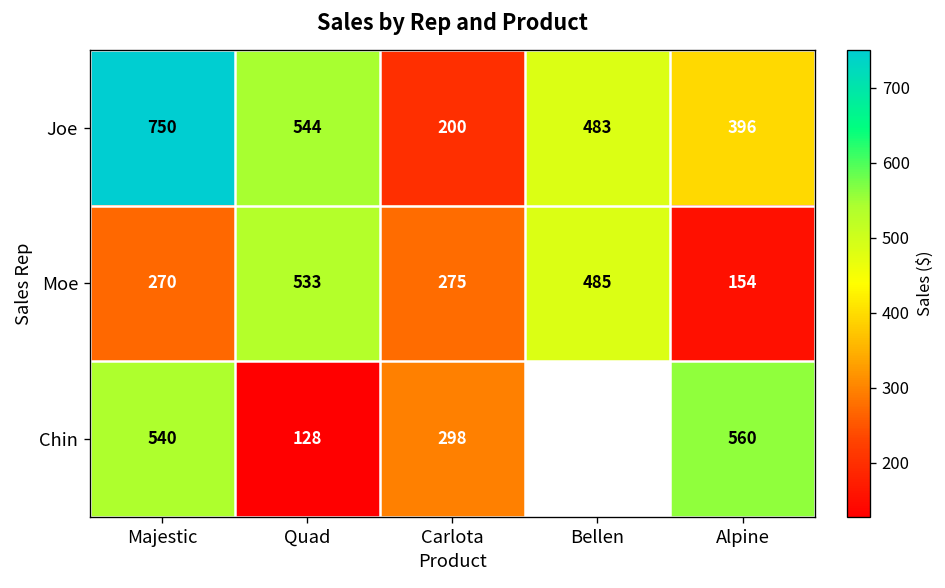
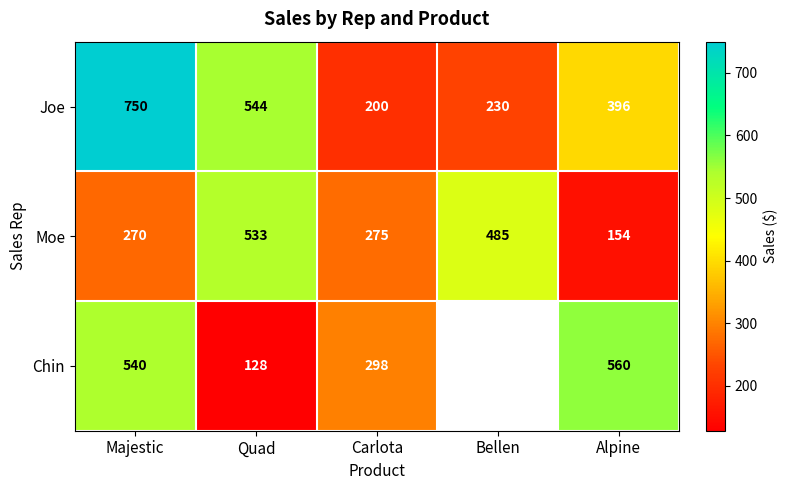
  {
    "Joe": {
      "Majestic": 750,
      "Quad": 544,
      "Carlota": 200,
-     "Bellen": 483,
+     "Bellen": 230,
      "Alpine": 396
    },
    "Moe": {
      "Majestic": 270,
      "Quad": 533,
      "Carlota": 275,
      "Bellen": 485,
      "Alpine": 154
    },
    "Chin": {
      "Majestic": 540,
      "Quad": 128,
      "Carlota": 298,
      "Alpine": 560
    }
  }
